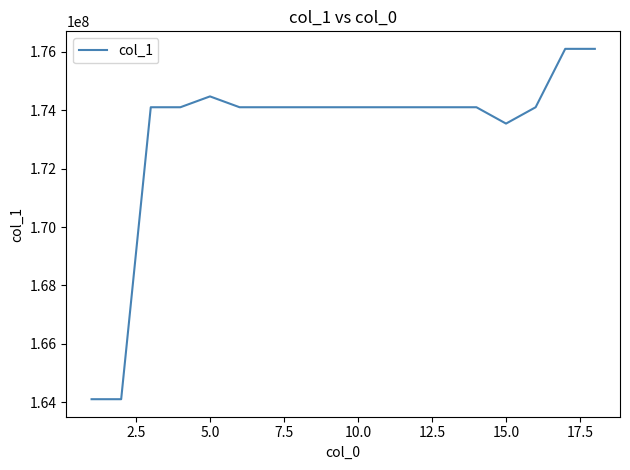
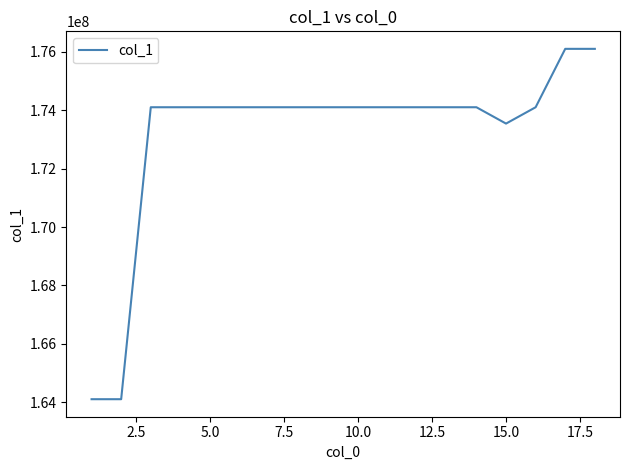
  {
-   "5.0": 174500000,
+   "5.0": 174100000,
    "10.0": 174100000,
    "15.0": 173500000
  }
